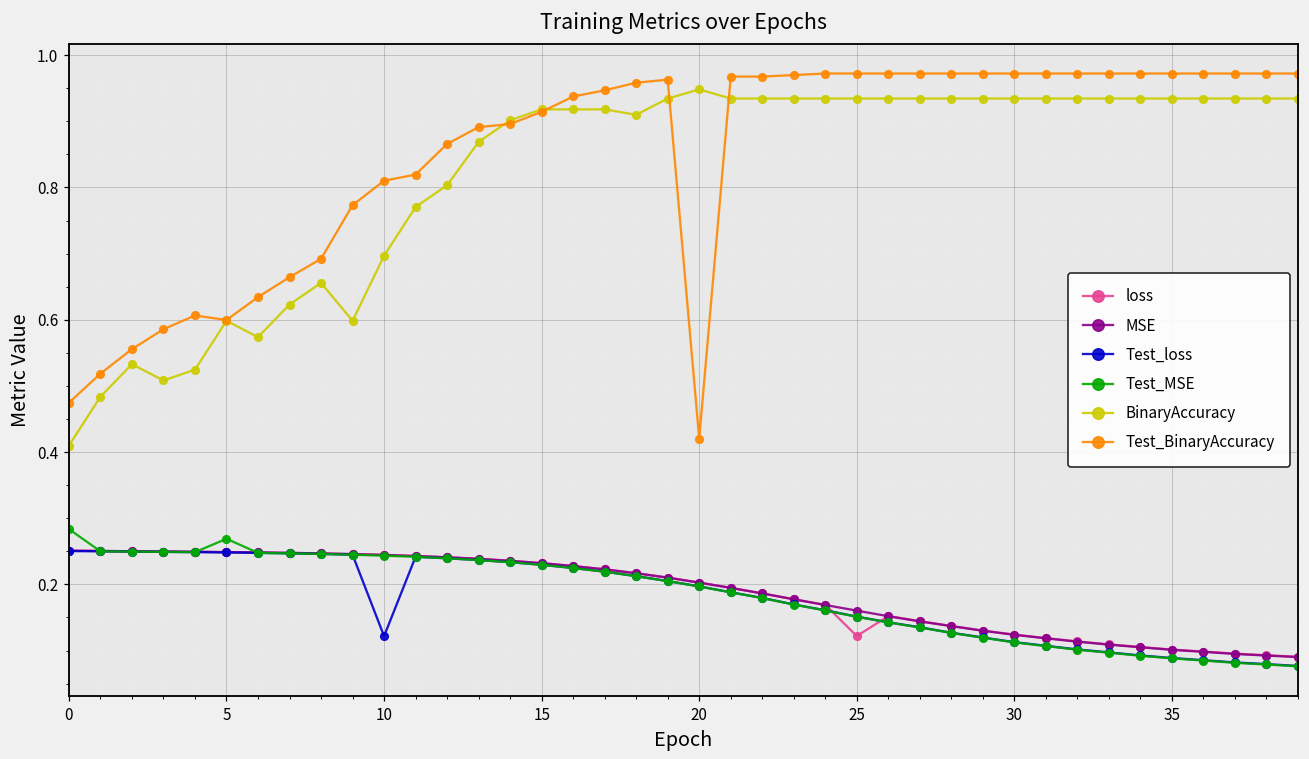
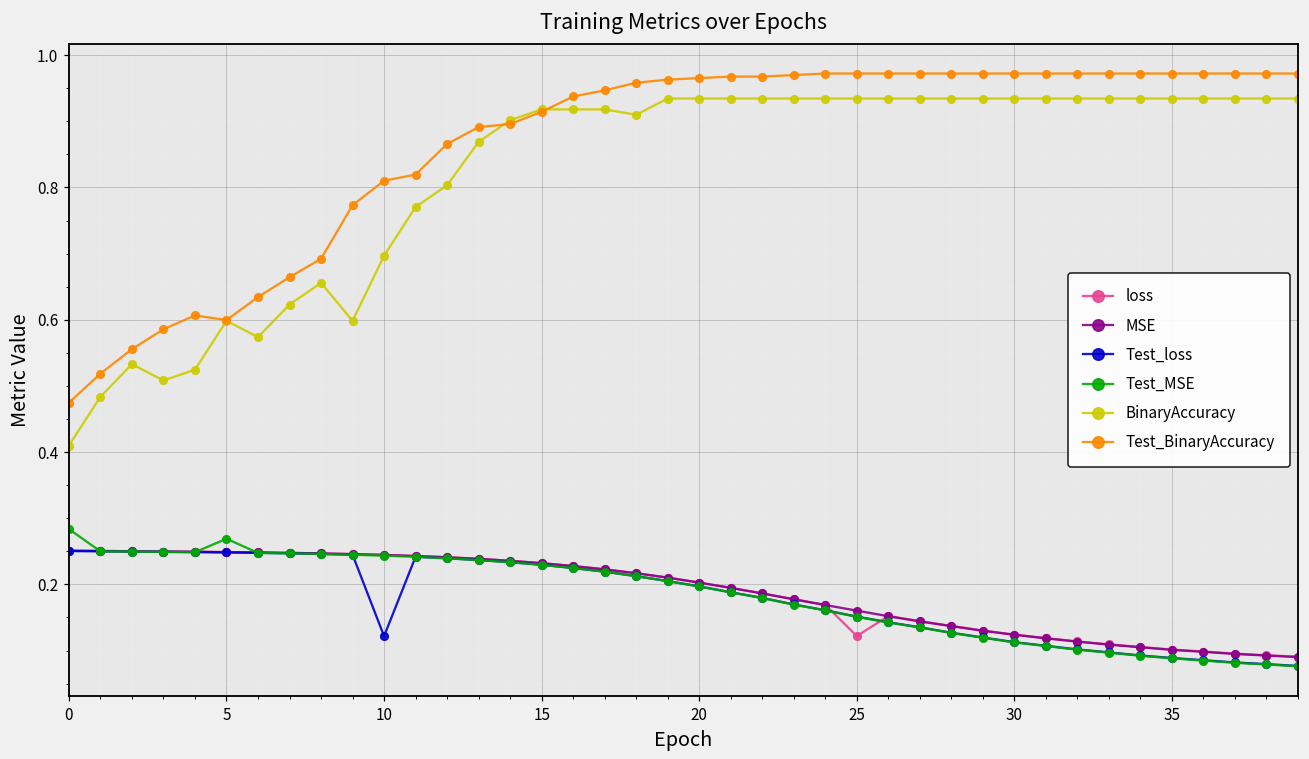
  {
    "loss": {
      "25": 0.12
    },
    "MSE": {
      "25": 0.16
    },
    "Test_loss": {
      "10": 0.12
    },
    "Test_MSE": {
      "0": 0.28,
      "5": 0.27
    },
    "BinaryAccuracy": {
      "0": 0.41,
      "10": 0.70,
-     "20": 0.95,
+     "20": 0.93,
      "25": 0.93,
      "30": 0.93,
      "35": 0.93
    },
    "Test_BinaryAccuracy": {
      "0": 0.47,
      "10": 0.81,
-     "20": 0.42,
+     "20": 0.97,
      "25": 0.97,
      "30": 0.97,
      "35": 0.97
    }
  }
